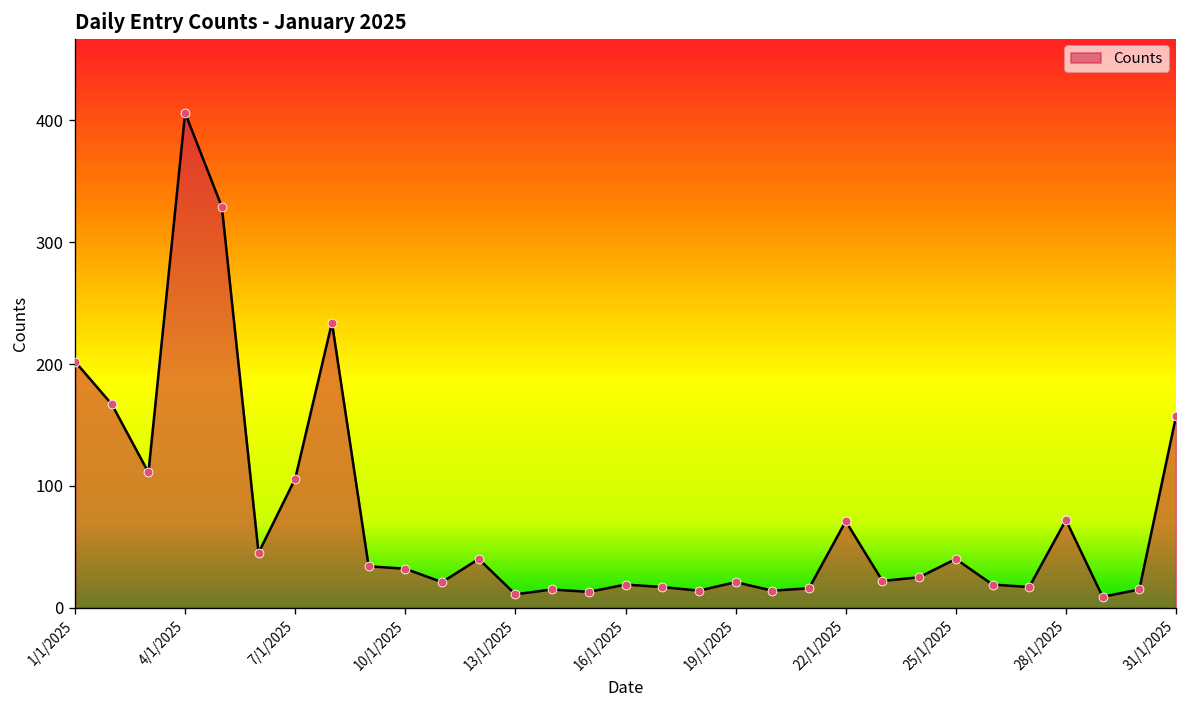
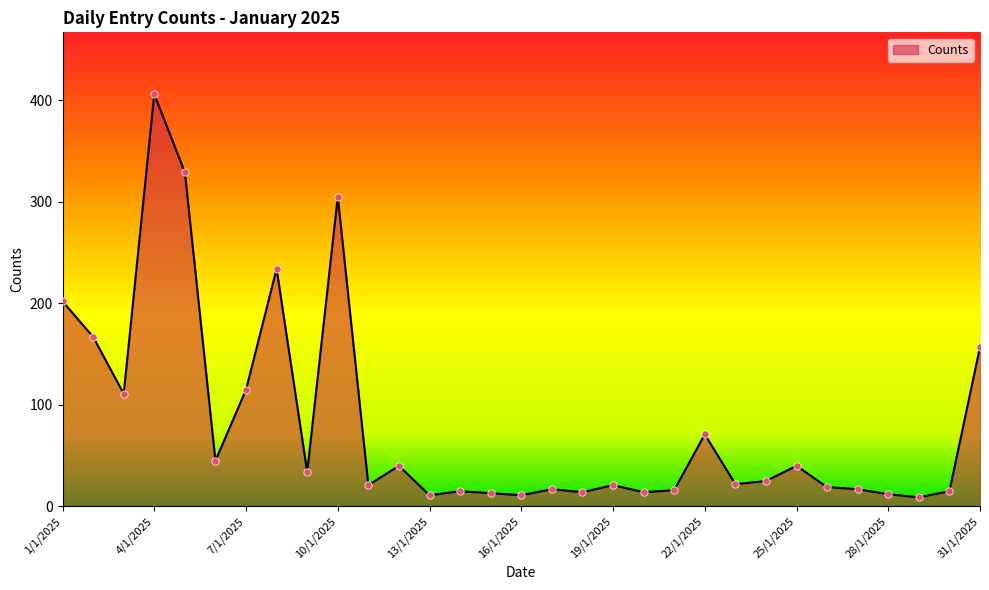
  {
    "1/1/2025": 202,
    "4/1/2025": 406,
-   "7/1/2025": 106,
-   "10/1/2025": 32,
+   "7/1/2025": 115,
+   "10/1/2025": 305,
    "13/1/2025": 11,
-   "16/1/2025": 19,
+   "16/1/2025": 11,
    "19/1/2025": 21,
    "22/1/2025": 71,
    "25/1/2025": 40,
-   "28/1/2025": 72,
+   "28/1/2025": 12,
    "31/1/2025": 157
  }
